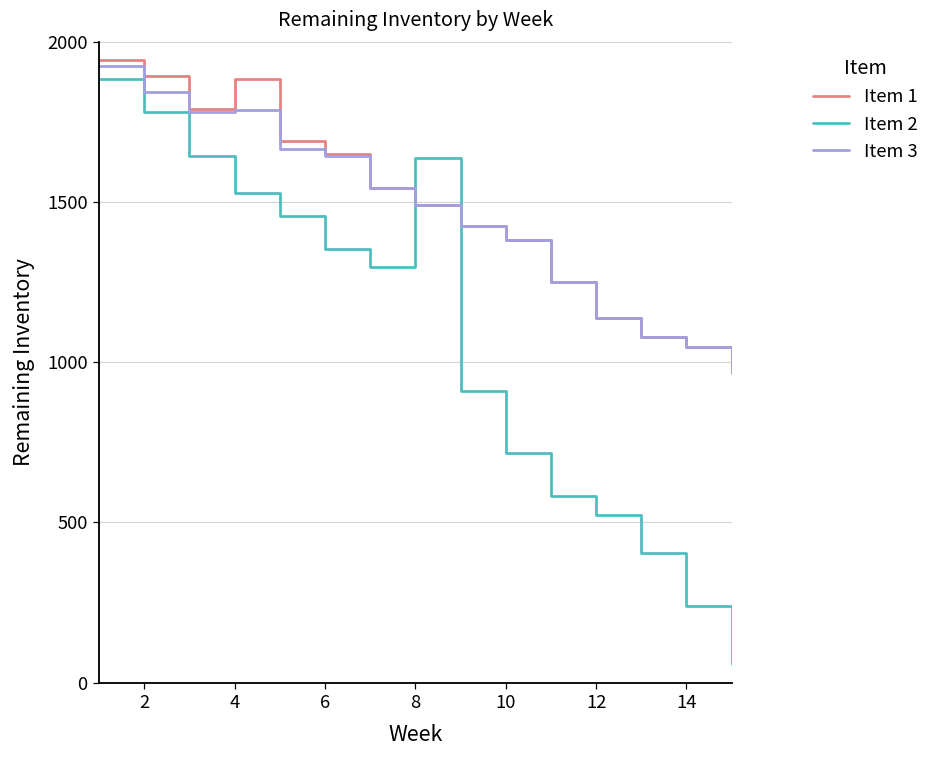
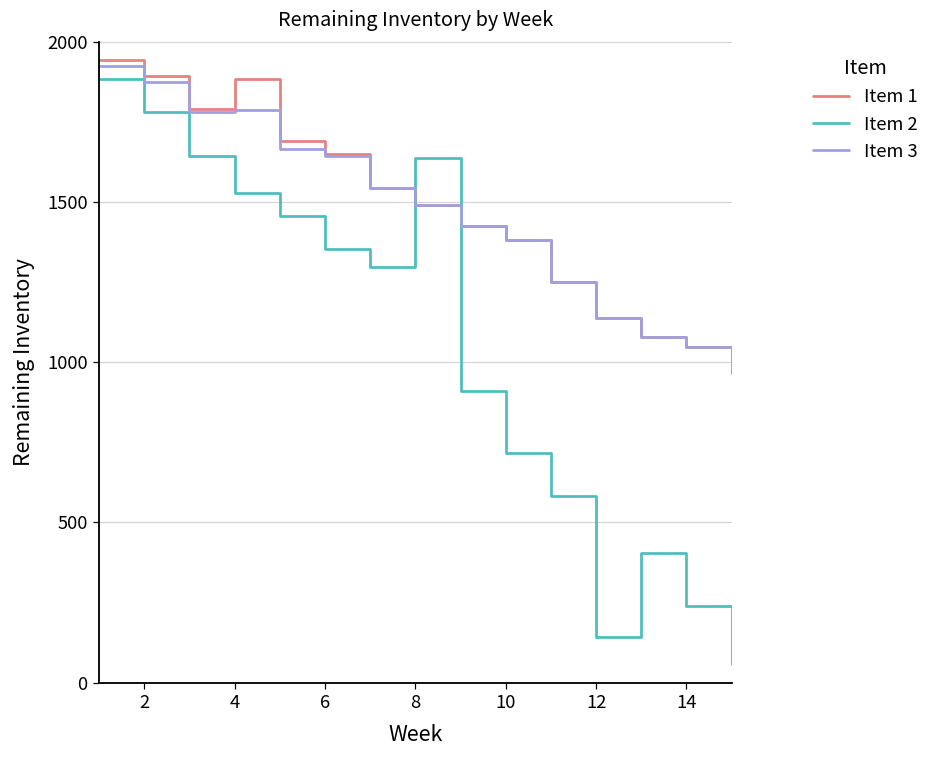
  {
    "Item 1": {
      "2": 1890,
      "4": 1890
    },
    "Item 2": {
      "2": 1780,
      "4": 1530,
      "6": 1350,
      "8": 1640,
      "10": 720,
-     "12": 520,
+     "12": 140,
      "14": 240
    },
    "Item 3": {
-     "2": 1840,
+     "2": 1880,
      "4": 1790
    }
  }
